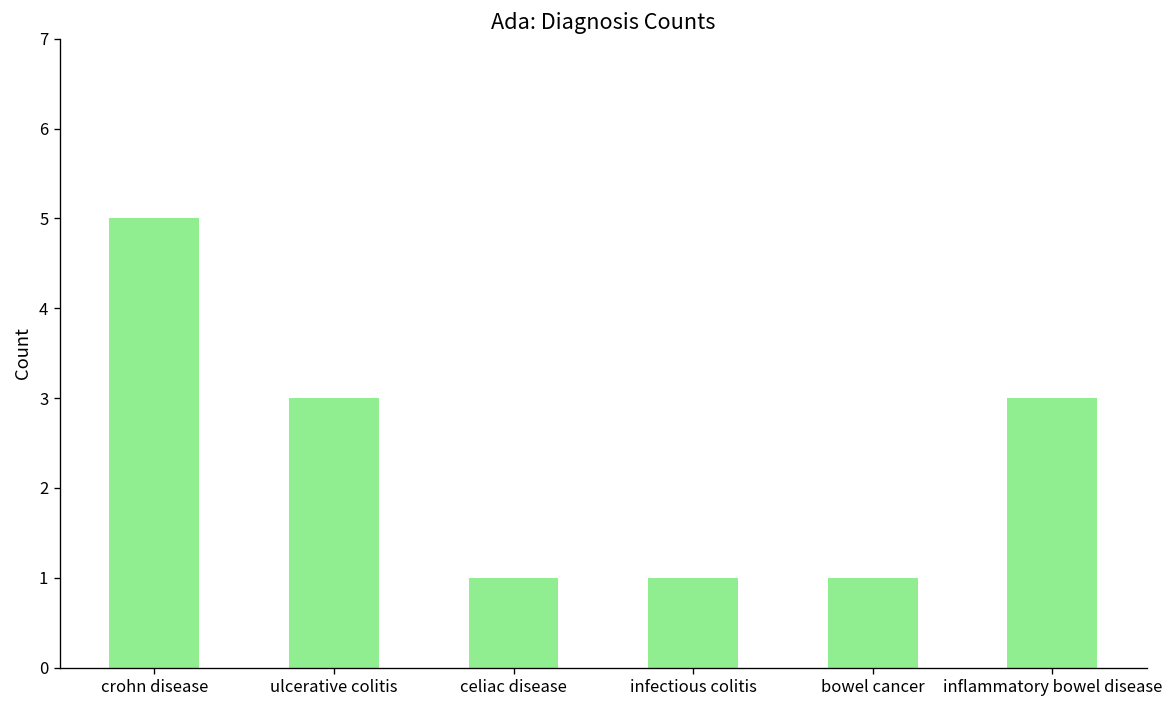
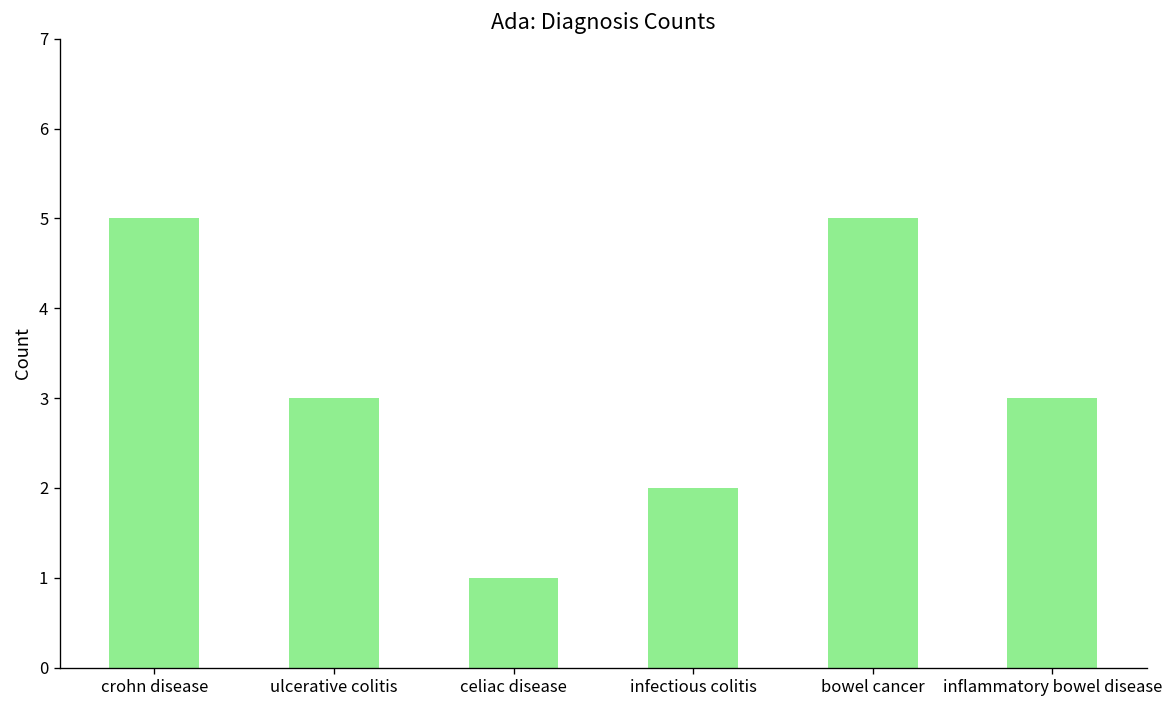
  {
    "crohn disease": 5,
    "ulcerative colitis": 3,
    "celiac disease": 1,
-   "infectious colitis": 1,
-   "bowel cancer": 1,
+   "infectious colitis": 2,
+   "bowel cancer": 5,
    "inflammatory bowel disease": 3
  }
